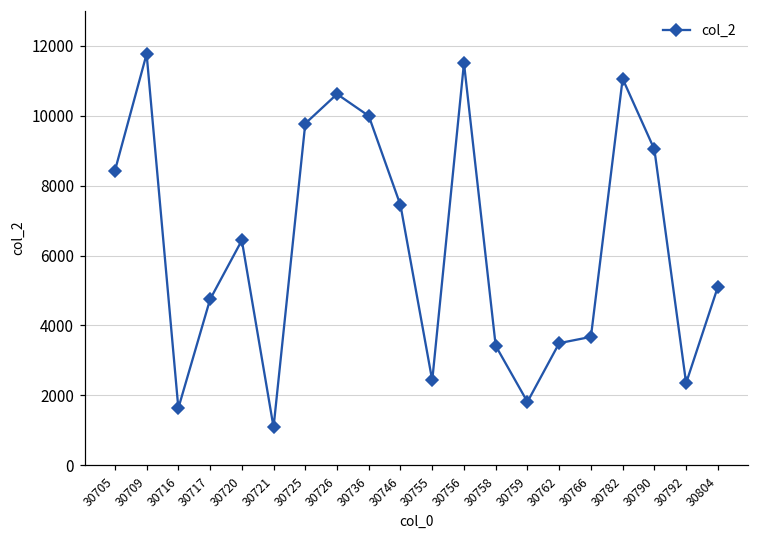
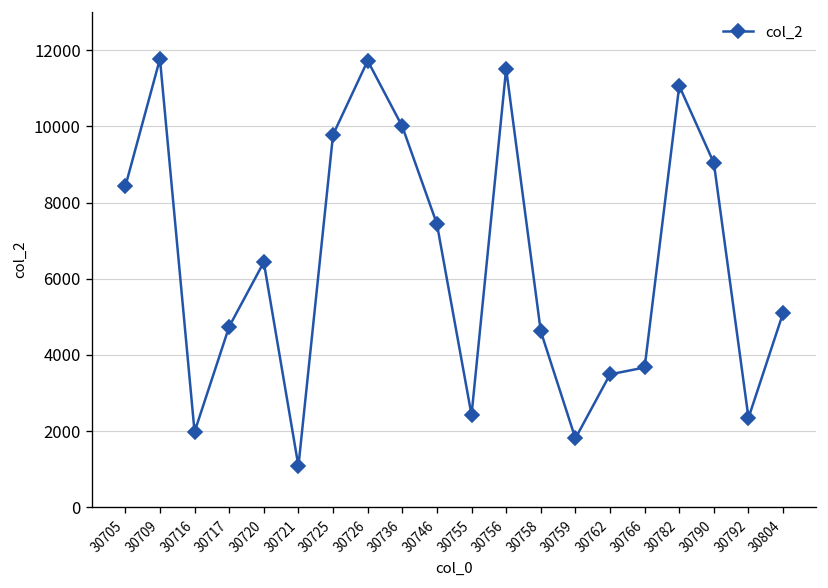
  {
    "30705": 8400,
    "30709": 11800,
-   "30716": 1600,
+   "30716": 2000,
    "30717": 4700,
    "30720": 6400,
    "30721": 1100,
    "30725": 9800,
-   "30726": 10600,
+   "30726": 11700,
    "30736": 10000,
    "30746": 7400,
    "30755": 2400,
    "30756": 11500,
-   "30758": 3400,
+   "30758": 4600,
    "30759": 1800,
    "30762": 3500,
    "30766": 3700,
    "30782": 11100,
    "30790": 9000,
    "30792": 2300,
    "30804": 5100
  }
